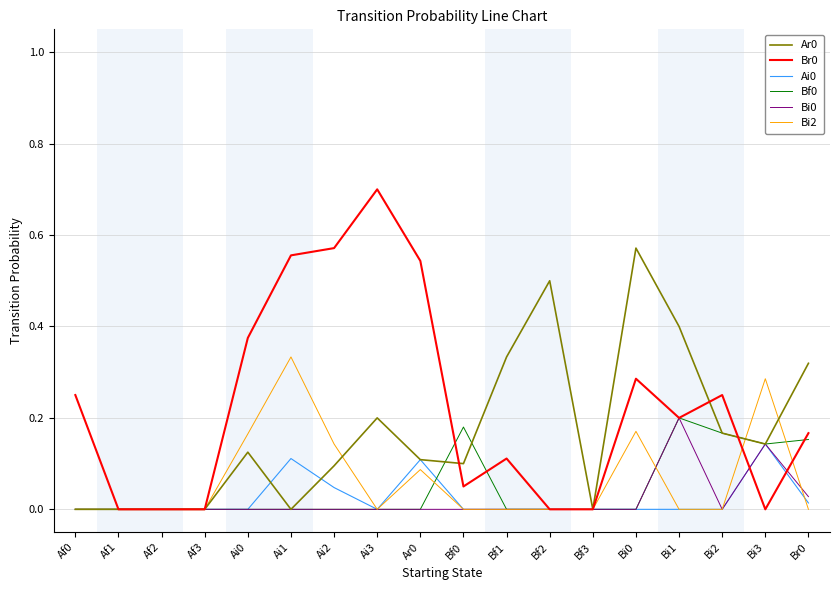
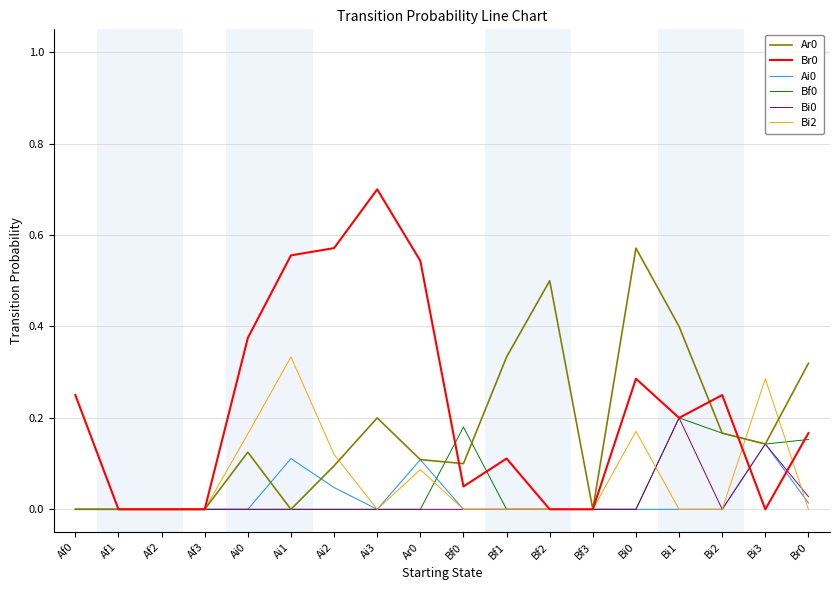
  {
    "Ar0": {
      "Ai0": 0.13,
      "Ai2": 0.10,
      "Ai3": 0.20,
      "Bf0": 0.10,
      "Bf1": 0.33,
      "Bf2": 0.50,
      "Bi0": 0.57,
      "Bi1": 0.40,
      "Br0": 0.32
    },
    "Br0": {
      "Af0": 0.25,
      "Ai0": 0.38,
      "Ai1": 0.56,
      "Ai2": 0.57,
      "Ai3": 0.70,
      "Ar0": 0.54,
      "Bf0": 0.05,
      "Bf1": 0.11,
      "Bi0": 0.29,
      "Bi2": 0.25,
      "Bi3": 0.00,
      "Br0": 0.17
    },
    "Ai0": {
      "Ai1": 0.11,
      "Ai2": 0.05,
      "Br0": 0.01
    },
    "Bf0": {
      "Bf0": 0.18,
      "Br0": 0.15
    },
    "Bi0": {
      "Br0": 0.03
    },
    "Bi2": {
      "Ai0": 0.17,
      "Ai1": 0.33,
-     "Ai2": 0.14,
+     "Ai2": 0.12,
      "Ar0": 0.09,
      "Bi0": 0.17,
      "Bi3": 0.29,
      "Br0": 0.00
    }
  }
